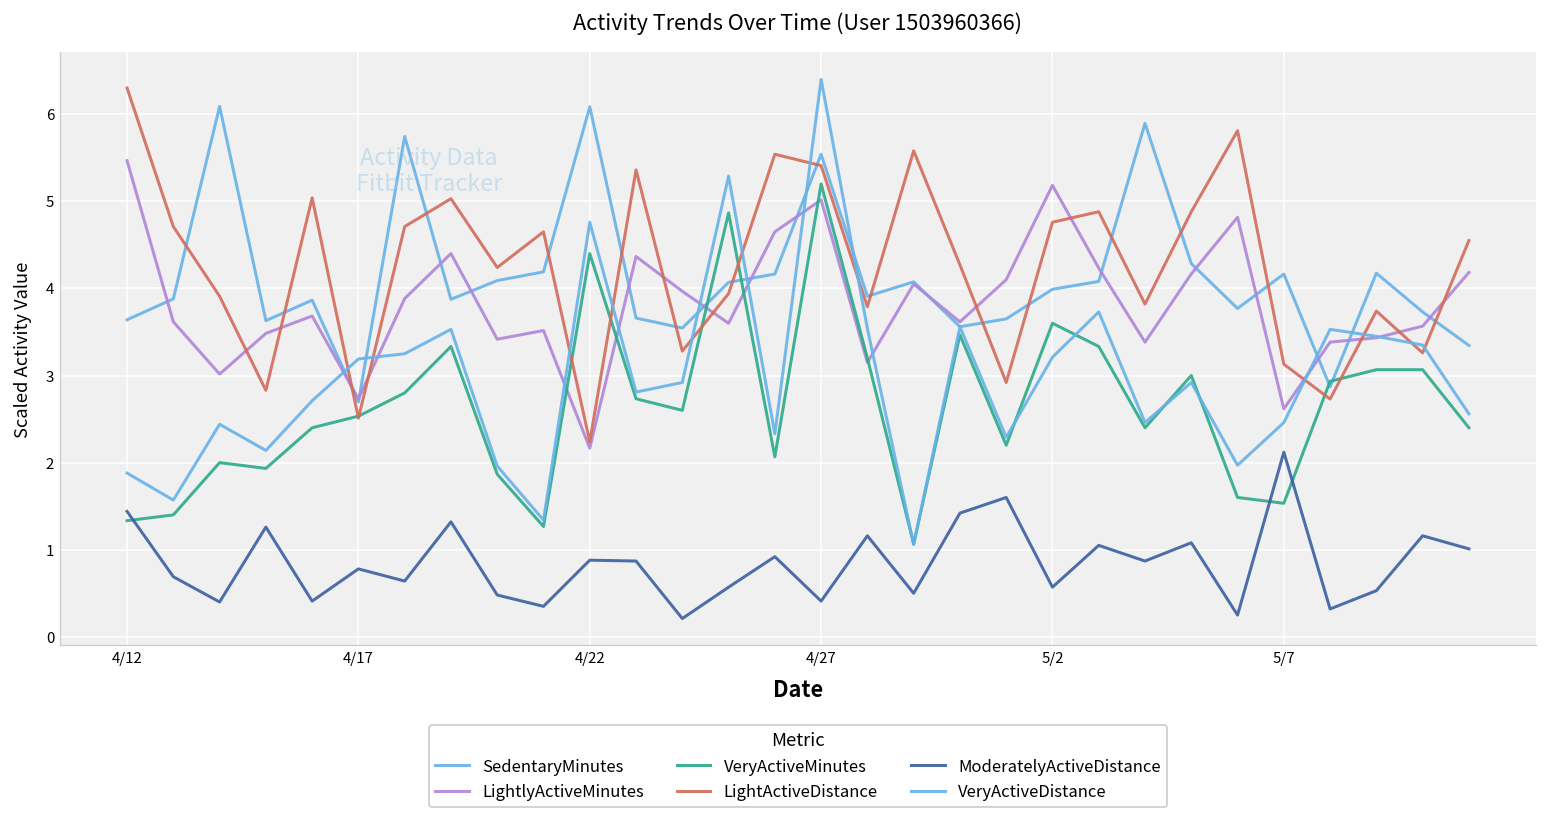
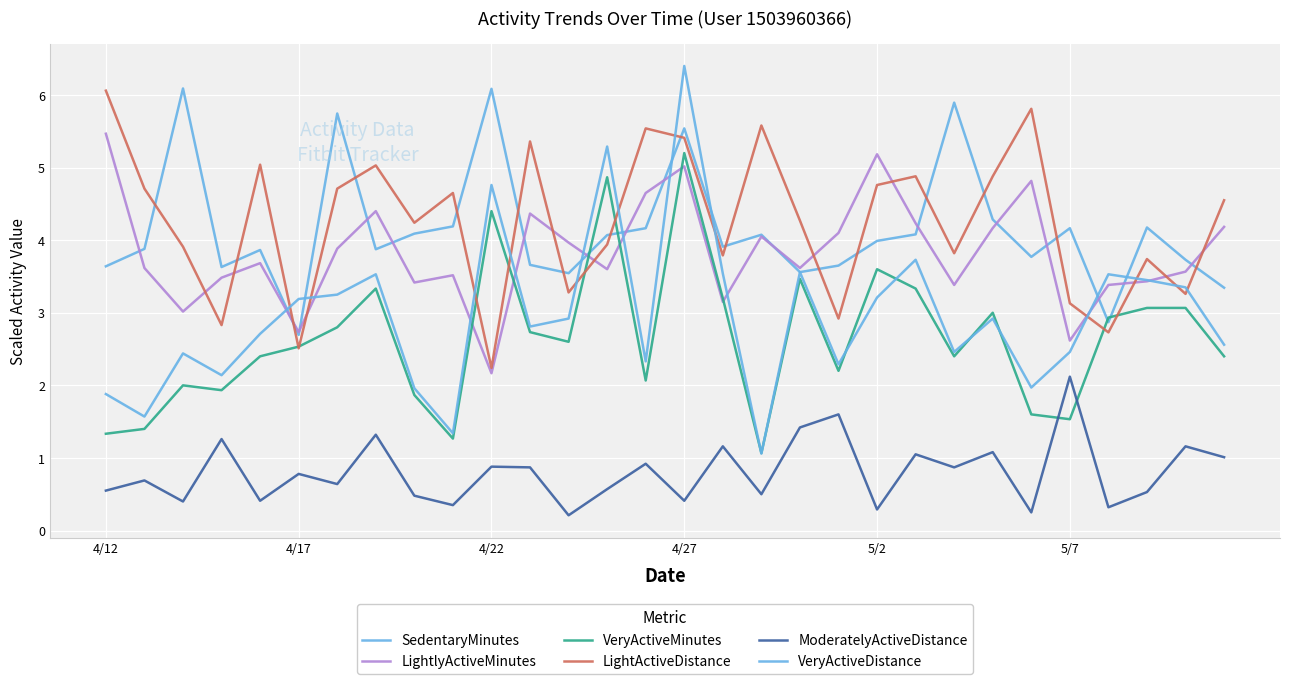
  {
    "LightlyActiveMinutes": {
      "4/12": 5.5,
      "4/17": 2.7,
      "4/22": 2.2,
      "4/27": 5.0,
      "5/2": 5.2,
      "5/7": 2.6
    },
    "VeryActiveMinutes": {
      "4/12": 1.3,
      "4/22": 4.4,
      "4/27": 5.2,
      "5/2": 3.6,
      "5/7": 1.5
    },
    "LightActiveDistance": {
-     "4/12": 6.3,
+     "4/12": 6.1,
      "4/22": 2.2,
      "4/27": 5.4,
      "5/2": 4.8,
      "5/7": 3.1
    },
    "ModeratelyActiveDistance": {
-     "4/12": 1.4,
+     "4/12": 0.6,
      "4/17": 0.8,
      "4/22": 0.9,
      "4/27": 0.4,
-     "5/2": 0.6,
+     "5/2": 0.3,
      "5/7": 2.1
    }
  }
